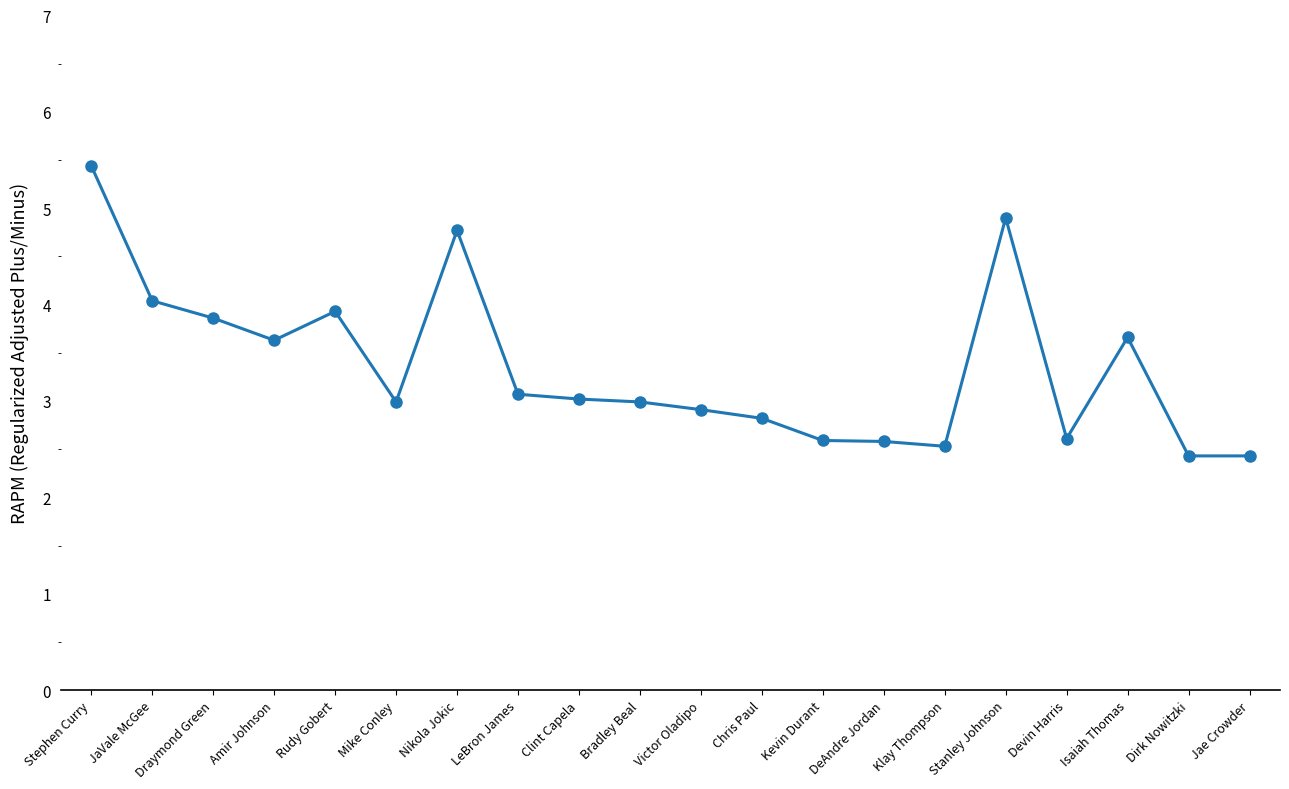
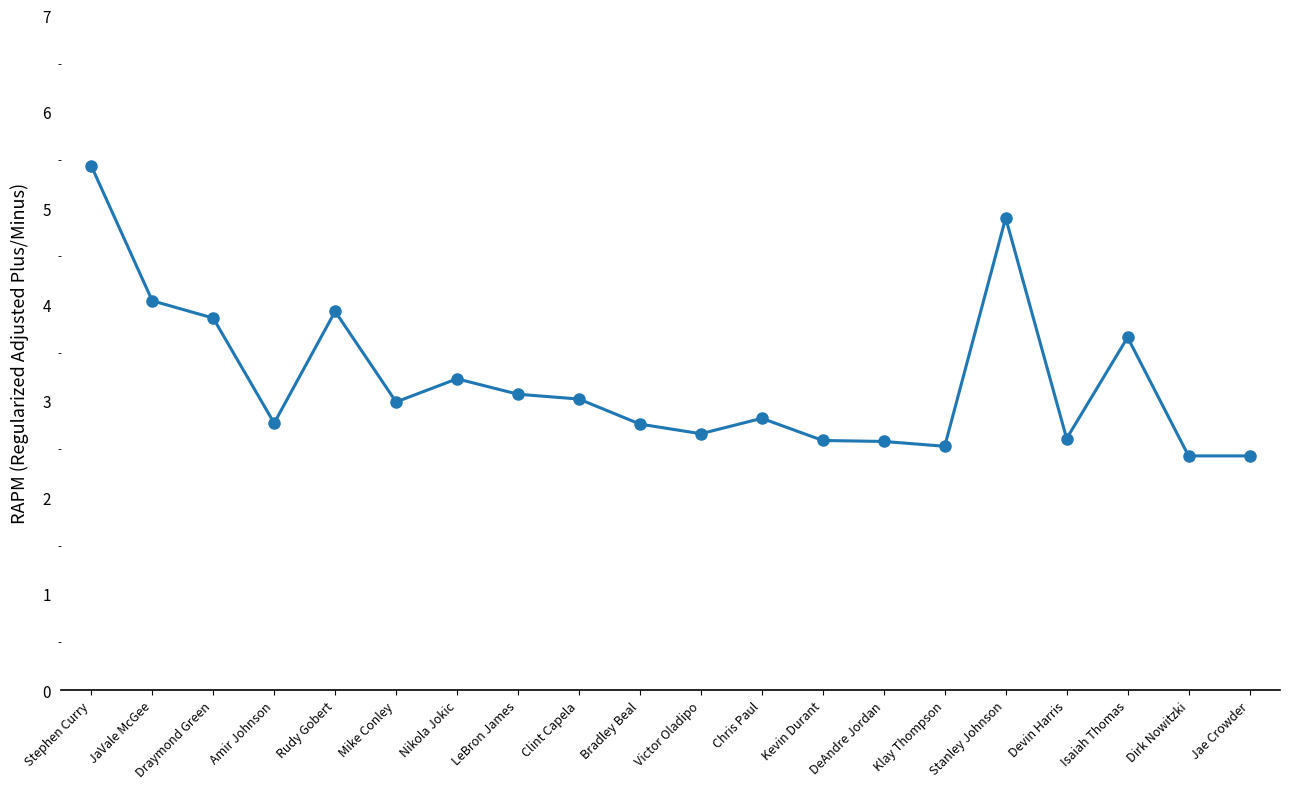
  {
    "Stephen Curry": 5.4,
    "JaVale McGee": 4.0,
    "Draymond Green": 3.9,
-   "Amir Johnson": 3.6,
+   "Amir Johnson": 2.8,
    "Rudy Gobert": 3.9,
    "Mike Conley": 3.0,
-   "Nikola Jokic": 4.8,
+   "Nikola Jokic": 3.2,
    "LeBron James": 3.1,
    "Clint Capela": 3.0,
-   "Bradley Beal": 3.0,
-   "Victor Oladipo": 2.9,
+   "Bradley Beal": 2.8,
+   "Victor Oladipo": 2.7,
    "Chris Paul": 2.8,
    "Kevin Durant": 2.6,
    "DeAndre Jordan": 2.6,
    "Klay Thompson": 2.5,
    "Stanley Johnson": 4.9,
    "Devin Harris": 2.6,
    "Isaiah Thomas": 3.7,
    "Dirk Nowitzki": 2.4,
    "Jae Crowder": 2.4
  }
